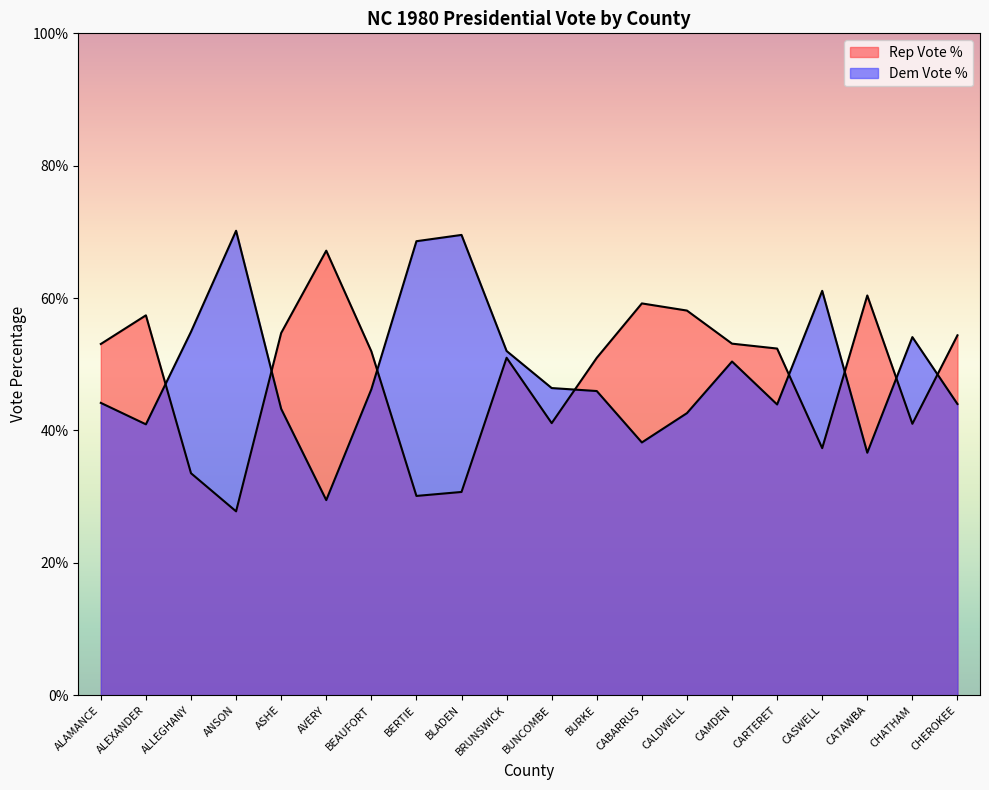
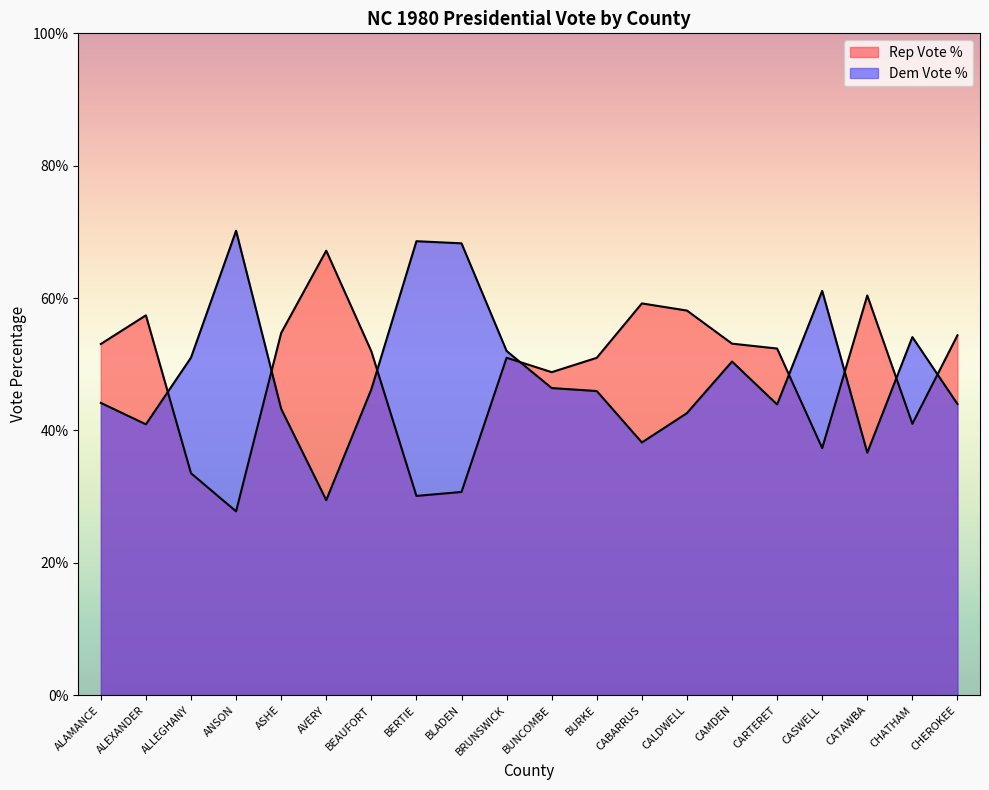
  {
    "Rep Vote %": {
      "ALAMANCE": "53%",
      "ALEXANDER": "57%",
      "ALLEGHANY": "34%",
      "ANSON": "28%",
      "ASHE": "55%",
      "AVERY": "67%",
      "BEAUFORT": "52%",
      "BERTIE": "30%",
      "BLADEN": "31%",
      "BRUNSWICK": "51%",
-     "BUNCOMBE": "41%",
+     "BUNCOMBE": "49%",
      "BURKE": "51%",
      "CABARRUS": "59%",
      "CALDWELL": "58%",
      "CAMDEN": "53%",
      "CARTERET": "52%",
      "CASWELL": "37%",
      "CATAWBA": "60%",
      "CHATHAM": "41%",
      "CHEROKEE": "54%"
    },
    "Dem Vote %": {
      "ALAMANCE": "44%",
      "ALEXANDER": "41%",
-     "ALLEGHANY": "55%",
+     "ALLEGHANY": "51%",
      "ANSON": "70%",
      "ASHE": "43%",
      "AVERY": "29%",
      "BEAUFORT": "46%",
      "BERTIE": "69%",
-     "BLADEN": "70%",
+     "BLADEN": "68%",
      "BRUNSWICK": "52%",
      "BUNCOMBE": "46%",
      "BURKE": "46%",
      "CABARRUS": "38%",
      "CALDWELL": "43%",
      "CAMDEN": "50%",
      "CARTERET": "44%",
      "CASWELL": "61%",
      "CATAWBA": "37%",
      "CHATHAM": "54%",
      "CHEROKEE": "44%"
    }
  }
